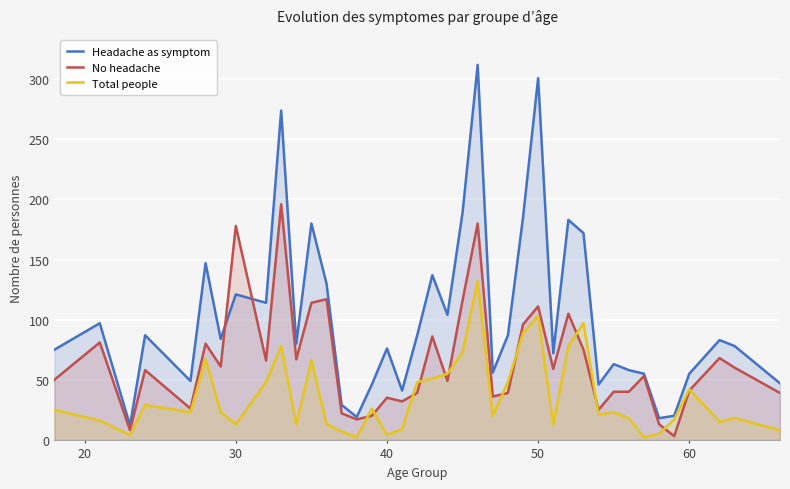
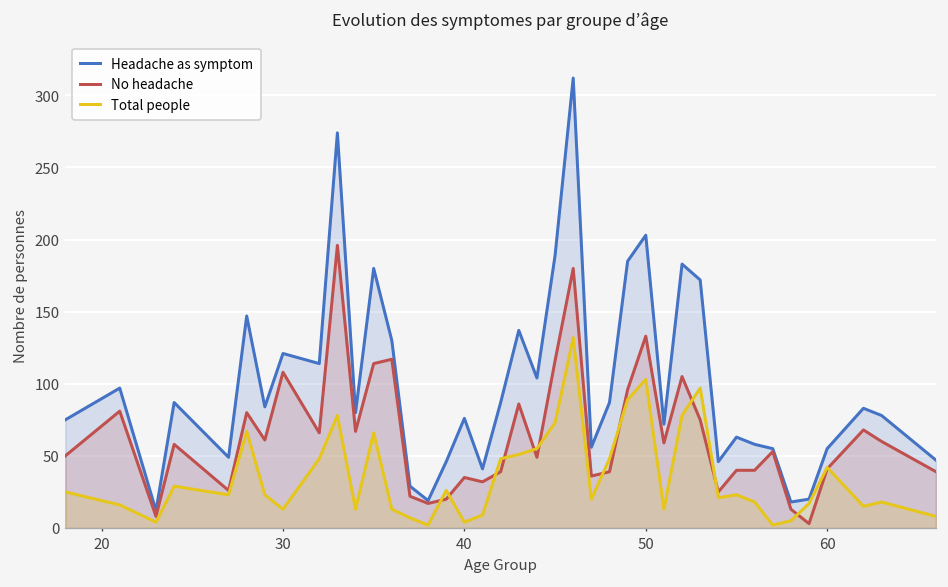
  {
    "Headache as symptom": {
      "30": 121,
      "40": 76,
-     "50": 301,
+     "50": 203,
      "60": 55
    },
    "No headache": {
-     "30": 178,
+     "30": 108,
      "40": 35,
-     "50": 111
+     "50": 133
    },
    "Total people": {
      "30": 13,
      "40": 4,
      "50": 103
    }
  }
